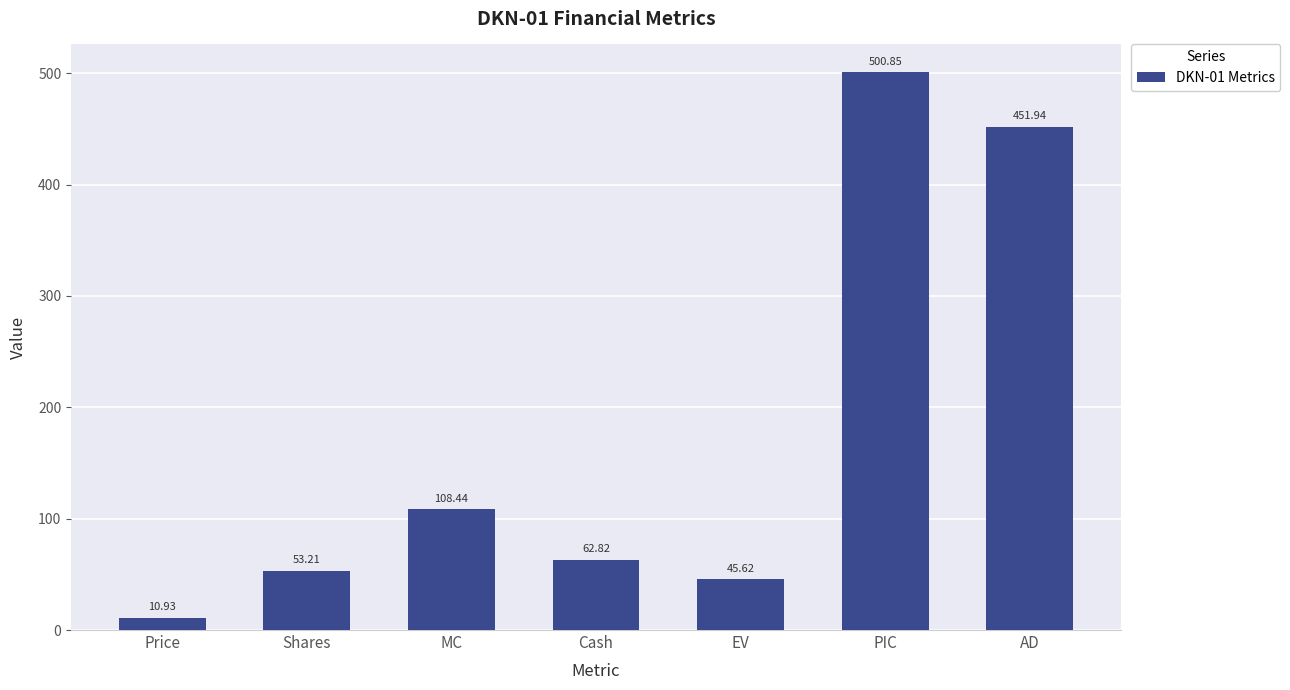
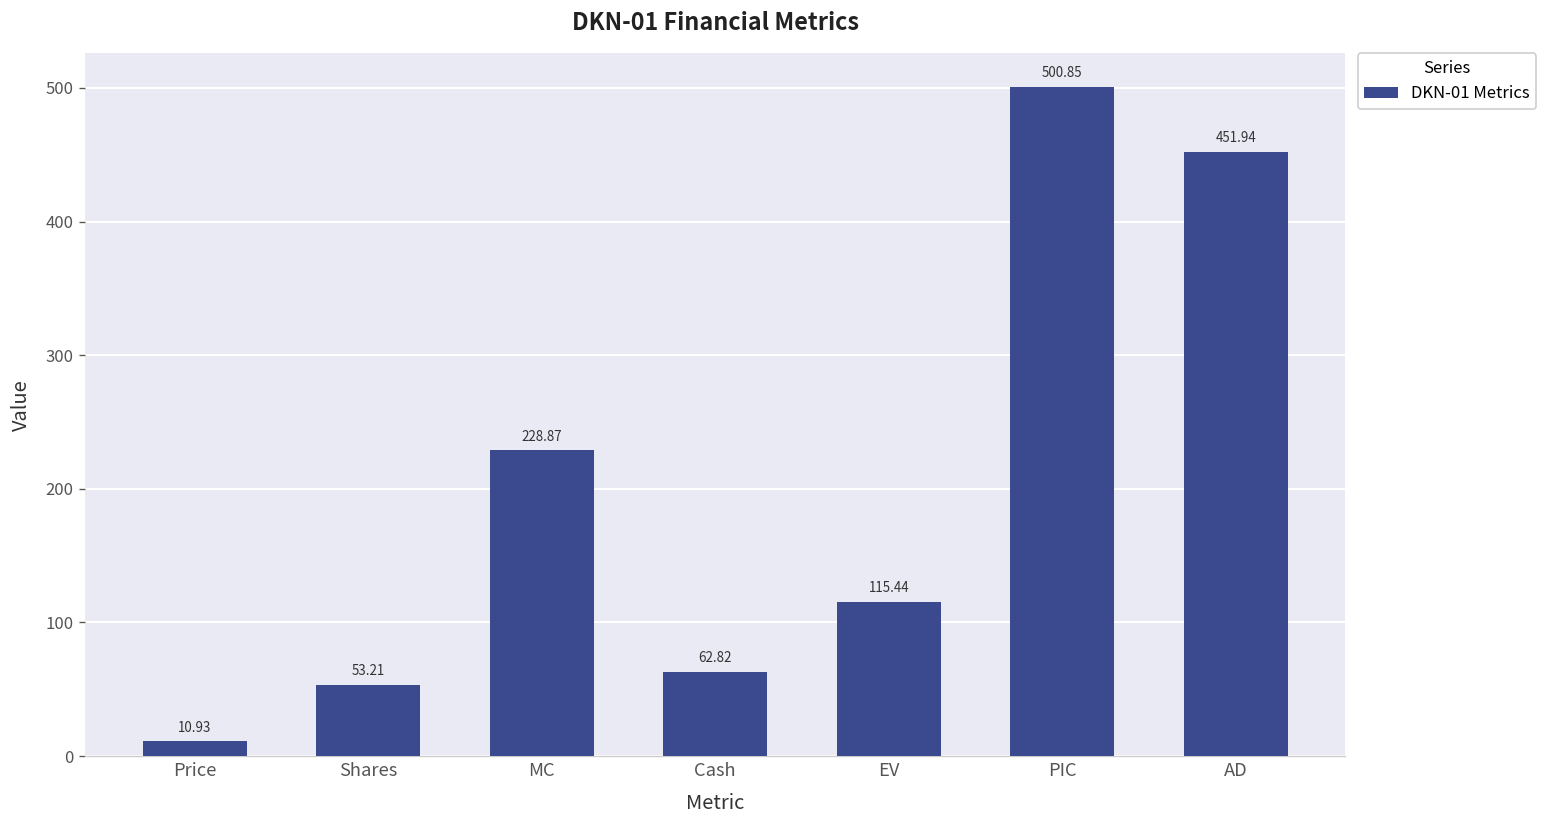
  {
    "Price": 10.93,
    "Shares": 53.21,
-   "MC": 108.44,
+   "MC": 228.87,
    "Cash": 62.82,
-   "EV": 45.62,
+   "EV": 115.44,
    "PIC": 500.85,
    "AD": 451.94
  }
